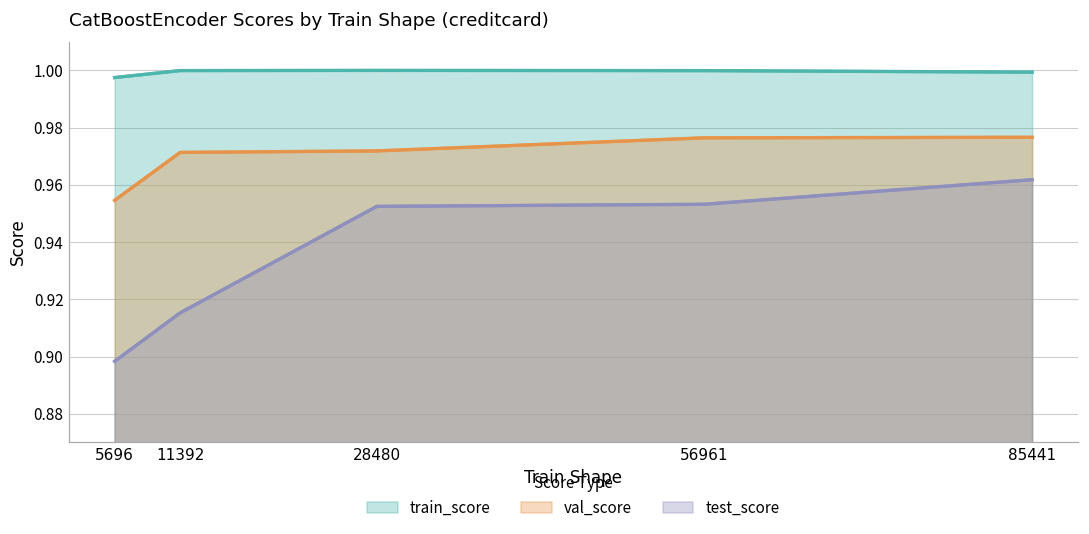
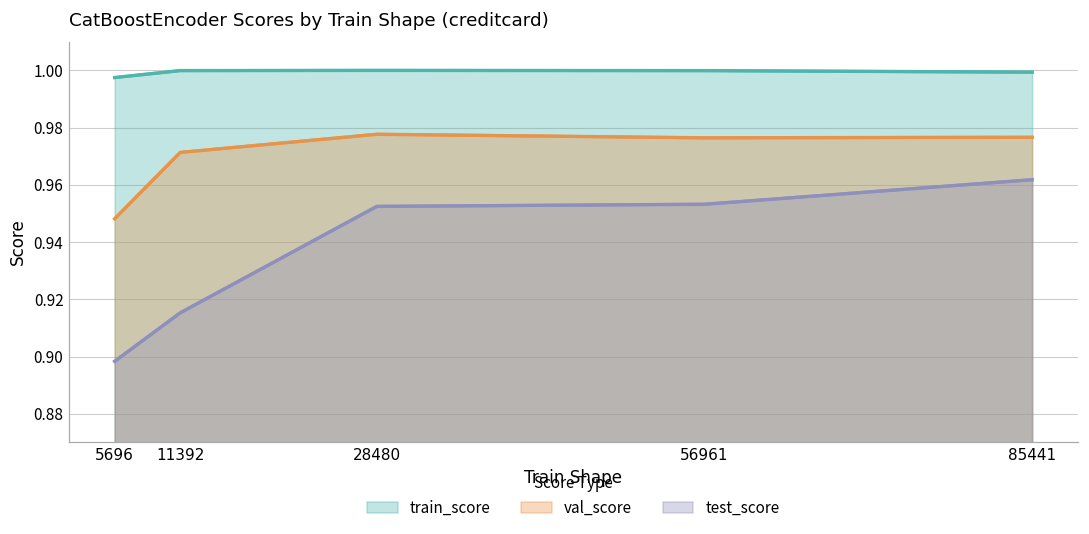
  {
    "val_score": {
-     "5696": 0.955,
+     "5696": 0.948,
      "11392": 0.971,
-     "28480": 0.972,
+     "28480": 0.978,
      "56961": 0.976,
      "85441": 0.977
    }
  }
